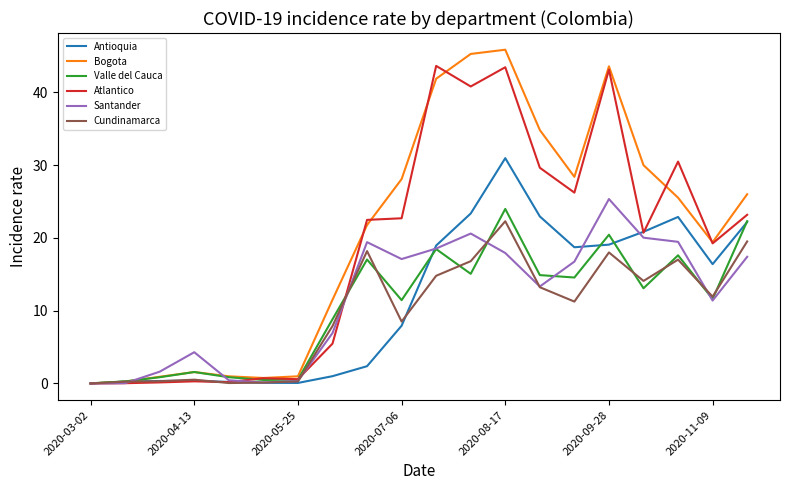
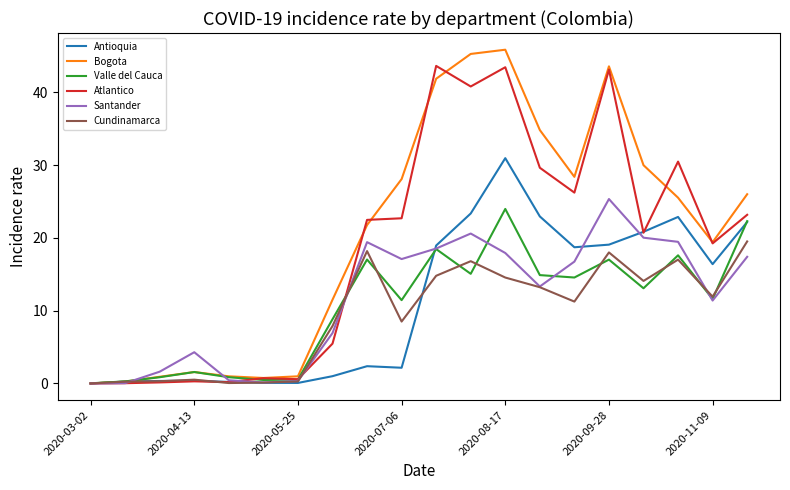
  {
    "Antioquia": {
-     "2020-07-06": 8,
+     "2020-07-06": 2,
      "2020-08-17": 31,
      "2020-09-28": 19,
      "2020-11-09": 16
    },
    "Bogota": {
      "2020-05-25": 1,
      "2020-07-06": 28,
      "2020-08-17": 46,
      "2020-09-28": 44
    },
    "Valle del Cauca": {
      "2020-07-06": 11,
      "2020-08-17": 24,
-     "2020-09-28": 20
+     "2020-09-28": 17
    },
    "Atlantico": {
      "2020-07-06": 23,
      "2020-08-17": 43,
      "2020-09-28": 43
    },
    "Santander": {
      "2020-04-13": 4,
      "2020-07-06": 17,
      "2020-08-17": 18,
      "2020-09-28": 25
    },
    "Cundinamarca": {
      "2020-07-06": 9,
-     "2020-08-17": 22,
+     "2020-08-17": 15,
      "2020-09-28": 18
    }
  }
